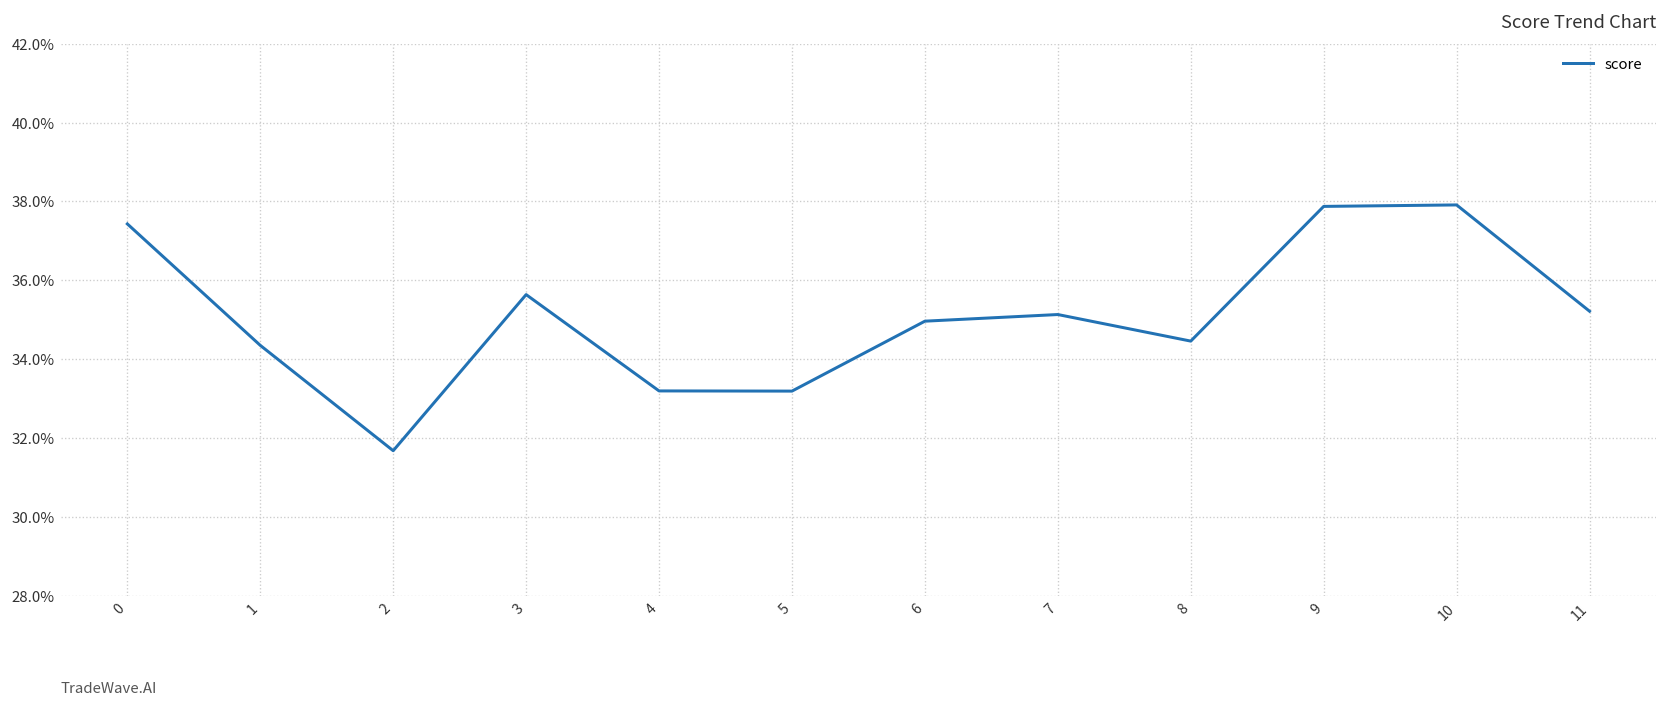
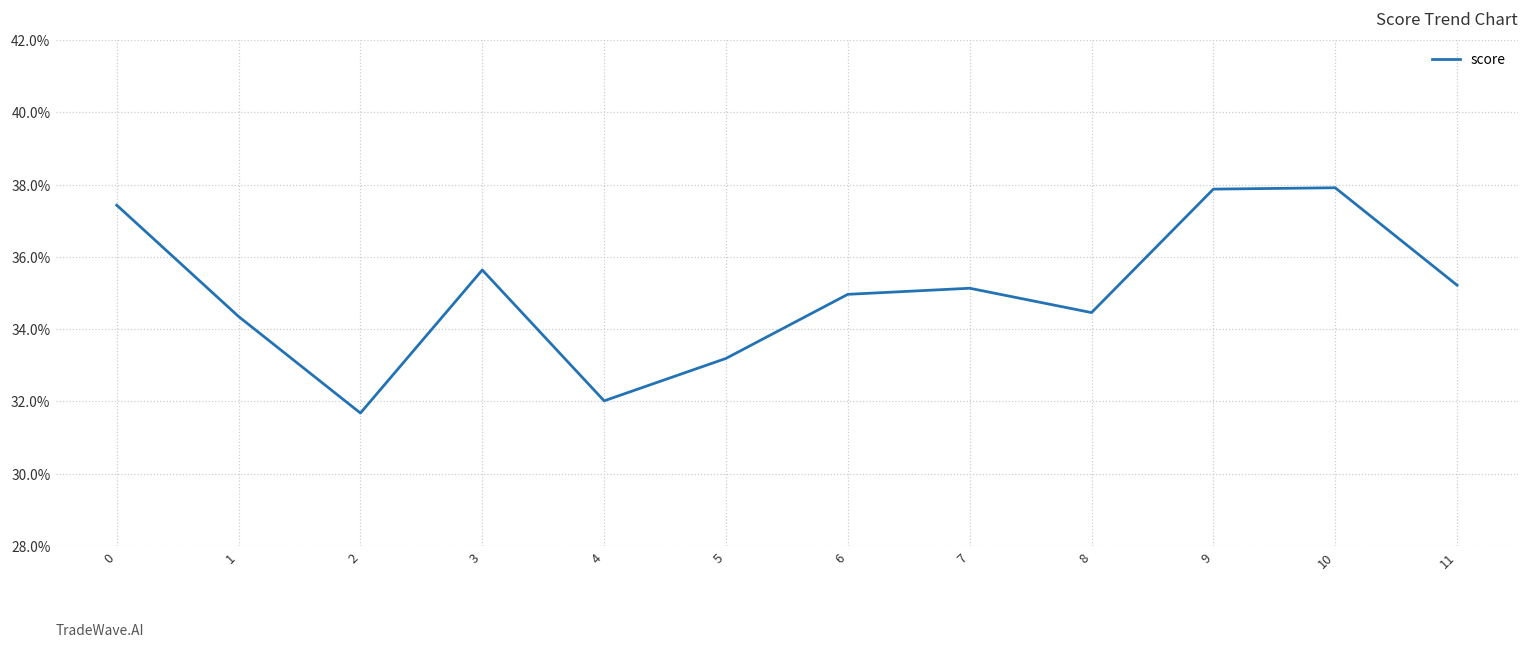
  {
    "0": "37.4%",
    "1": "34.3%",
    "2": "31.7%",
    "3": "35.6%",
-   "4": "33.2%",
+   "4": "32.0%",
    "5": "33.2%",
    "6": "35.0%",
    "7": "35.1%",
    "8": "34.5%",
    "9": "37.9%",
    "10": "37.9%",
    "11": "35.2%"
  }
